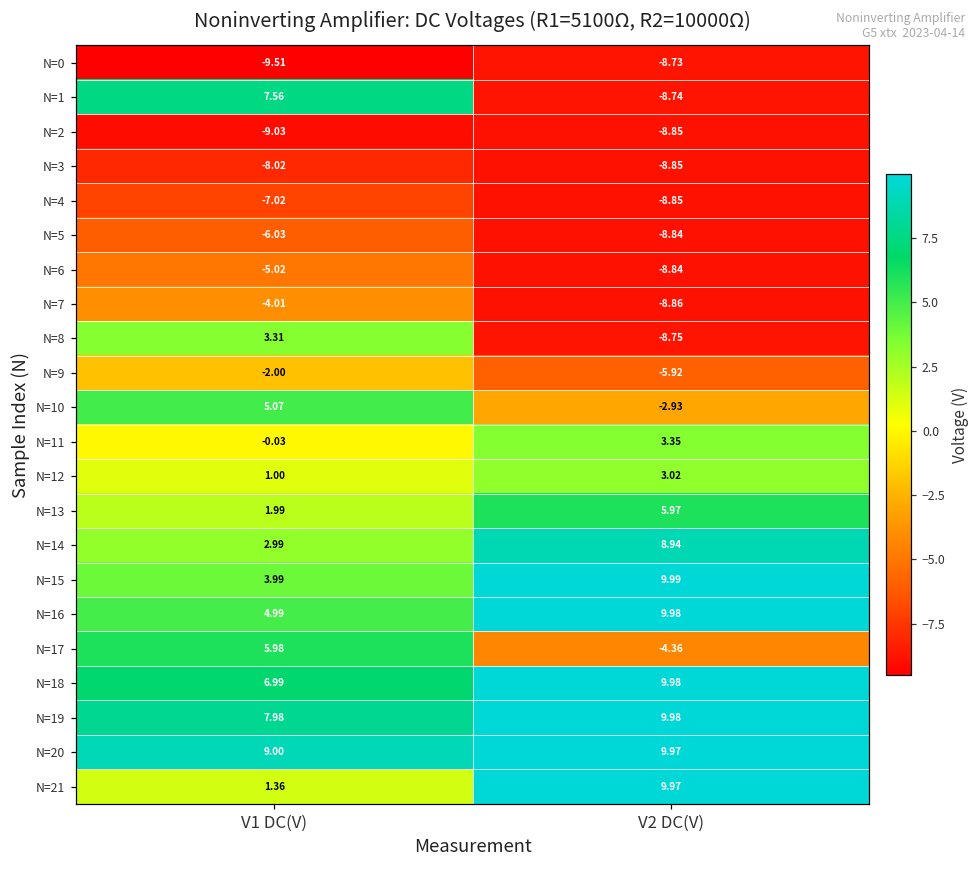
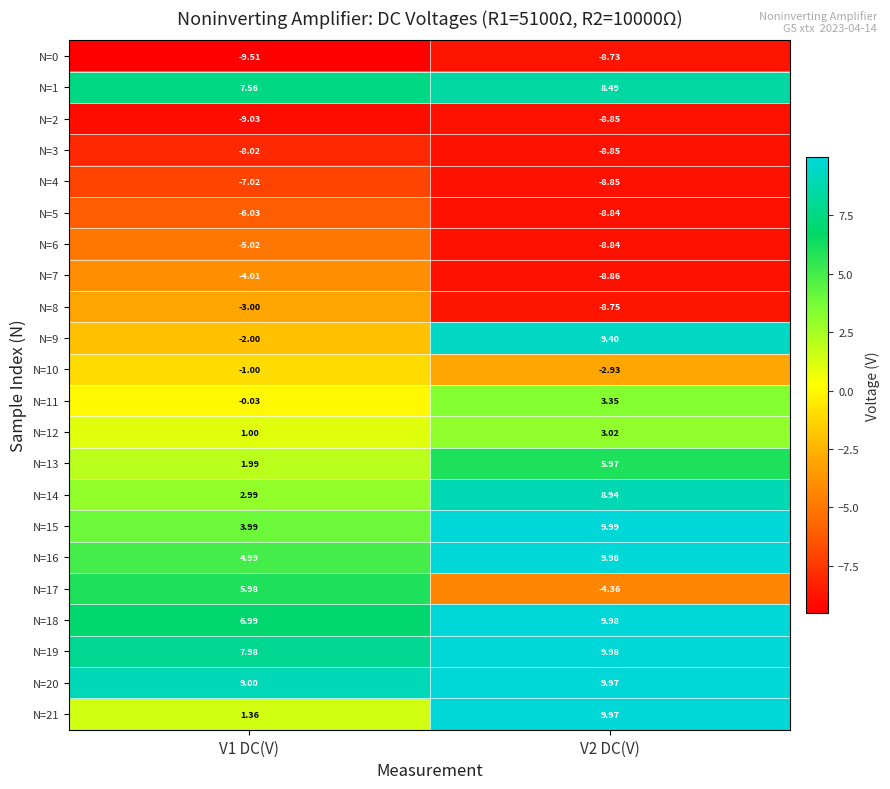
  {
    "N=0": {
      "V1 DC(V)": -9.51,
      "V2 DC(V)": -8.73
    },
    "N=1": {
      "V1 DC(V)": 7.56,
-     "V2 DC(V)": -8.74
+     "V2 DC(V)": 8.49
    },
    "N=2": {
      "V1 DC(V)": -9.03,
      "V2 DC(V)": -8.85
    },
    "N=3": {
      "V1 DC(V)": -8.02,
      "V2 DC(V)": -8.85
    },
    "N=4": {
      "V1 DC(V)": -7.02,
      "V2 DC(V)": -8.85
    },
    "N=5": {
      "V1 DC(V)": -6.03,
      "V2 DC(V)": -8.84
    },
    "N=6": {
      "V1 DC(V)": -5.02,
      "V2 DC(V)": -8.84
    },
    "N=7": {
      "V1 DC(V)": -4.01,
      "V2 DC(V)": -8.86
    },
    "N=8": {
-     "V1 DC(V)": 3.31,
+     "V1 DC(V)": -3.00,
      "V2 DC(V)": -8.75
    },
    "N=9": {
      "V1 DC(V)": -2.00,
-     "V2 DC(V)": -5.92
+     "V2 DC(V)": 9.40
    },
    "N=10": {
-     "V1 DC(V)": 5.07,
+     "V1 DC(V)": -1.00,
      "V2 DC(V)": -2.93
    },
    "N=11": {
      "V1 DC(V)": -0.03,
      "V2 DC(V)": 3.35
    },
    "N=12": {
      "V1 DC(V)": 1.00,
      "V2 DC(V)": 3.02
    },
    "N=13": {
      "V1 DC(V)": 1.99,
      "V2 DC(V)": 5.97
    },
    "N=14": {
      "V1 DC(V)": 2.99,
      "V2 DC(V)": 8.94
    },
    "N=15": {
      "V1 DC(V)": 3.99,
      "V2 DC(V)": 9.99
    },
    "N=16": {
      "V1 DC(V)": 4.99,
      "V2 DC(V)": 9.98
    },
    "N=17": {
      "V1 DC(V)": 5.98,
      "V2 DC(V)": -4.36
    },
    "N=18": {
      "V1 DC(V)": 6.99,
      "V2 DC(V)": 9.98
    },
    "N=19": {
      "V1 DC(V)": 7.98,
      "V2 DC(V)": 9.98
    },
    "N=20": {
      "V1 DC(V)": 9.00,
      "V2 DC(V)": 9.97
    },
    "N=21": {
      "V1 DC(V)": 1.36,
      "V2 DC(V)": 9.97
    }
  }
